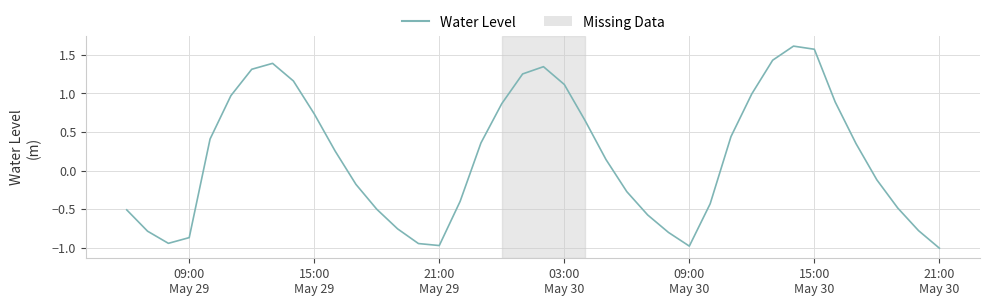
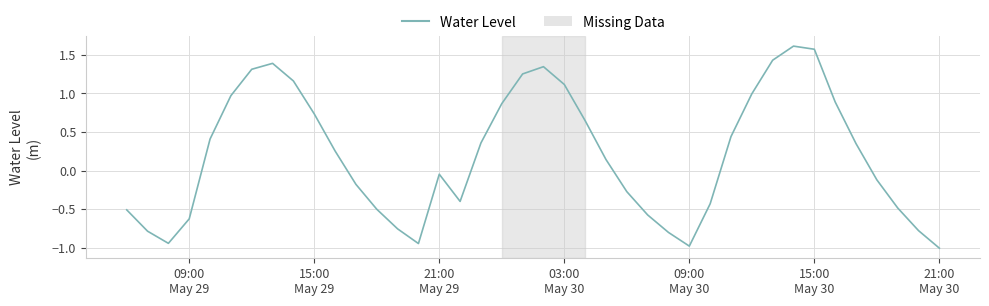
  {
-   "09:00 May 29": -0.9,
+   "09:00 May 29": -0.6,
    "15:00 May 29": 0.7,
-   "21:00 May 29": -1.0,
+   "21:00 May 29": 0.0,
    "03:00 May 30": 1.1,
    "09:00 May 30": -1.0,
    "15:00 May 30": 1.6,
    "21:00 May 30": -1.0
  }
